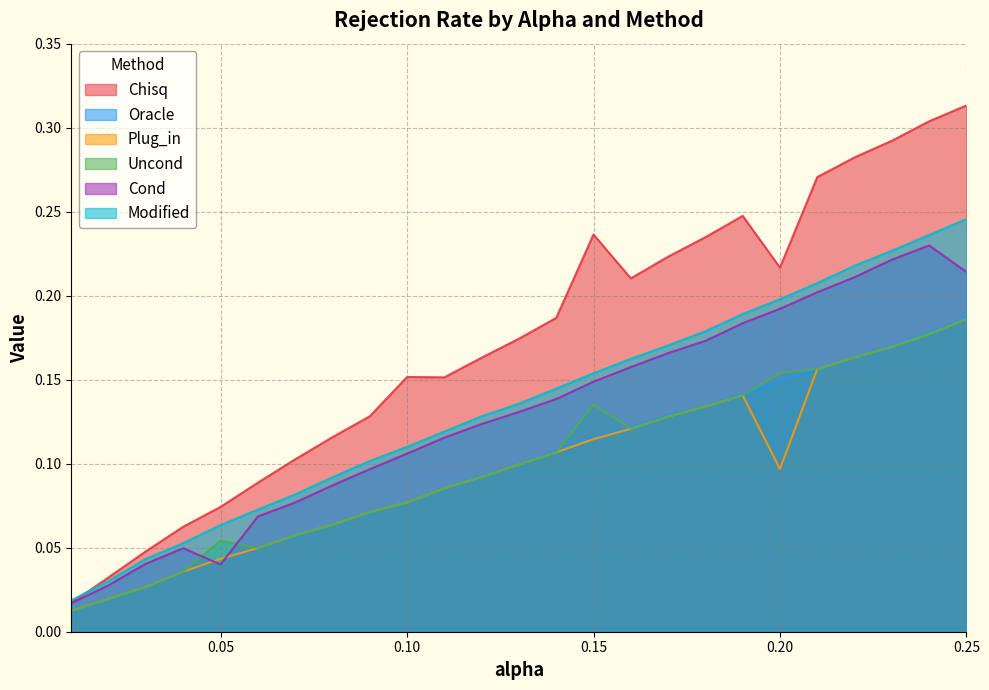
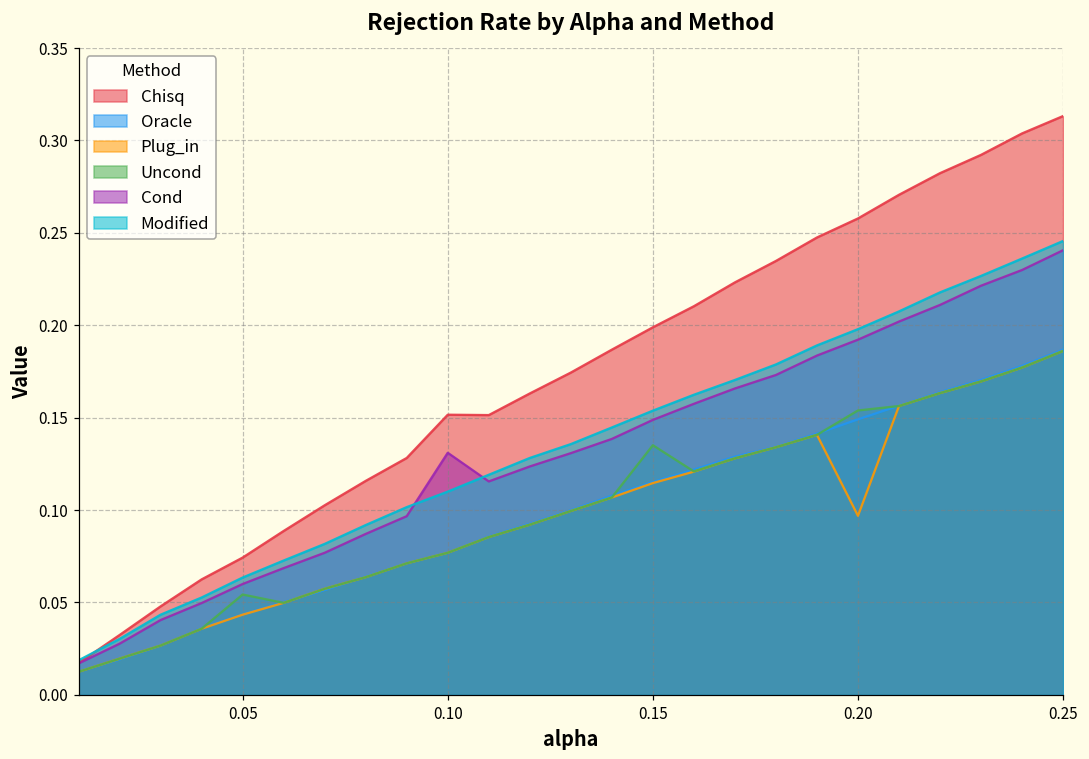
  {
    "Chisq": {
      "0.05": 0.074,
      "0.10": 0.152,
-     "0.15": 0.236,
-     "0.20": 0.217,
+     "0.15": 0.199,
+     "0.20": 0.258,
      "0.25": 0.313
    },
    "Plug_in": {
      "0.20": 0.097
    },
    "Uncond": {
      "0.05": 0.054,
      "0.15": 0.135,
      "0.20": 0.154
    },
    "Cond": {
-     "0.05": 0.04,
-     "0.10": 0.106,
+     "0.05": 0.06,
+     "0.10": 0.131,
      "0.15": 0.149,
      "0.20": 0.192,
-     "0.25": 0.214
+     "0.25": 0.241
    }
  }
